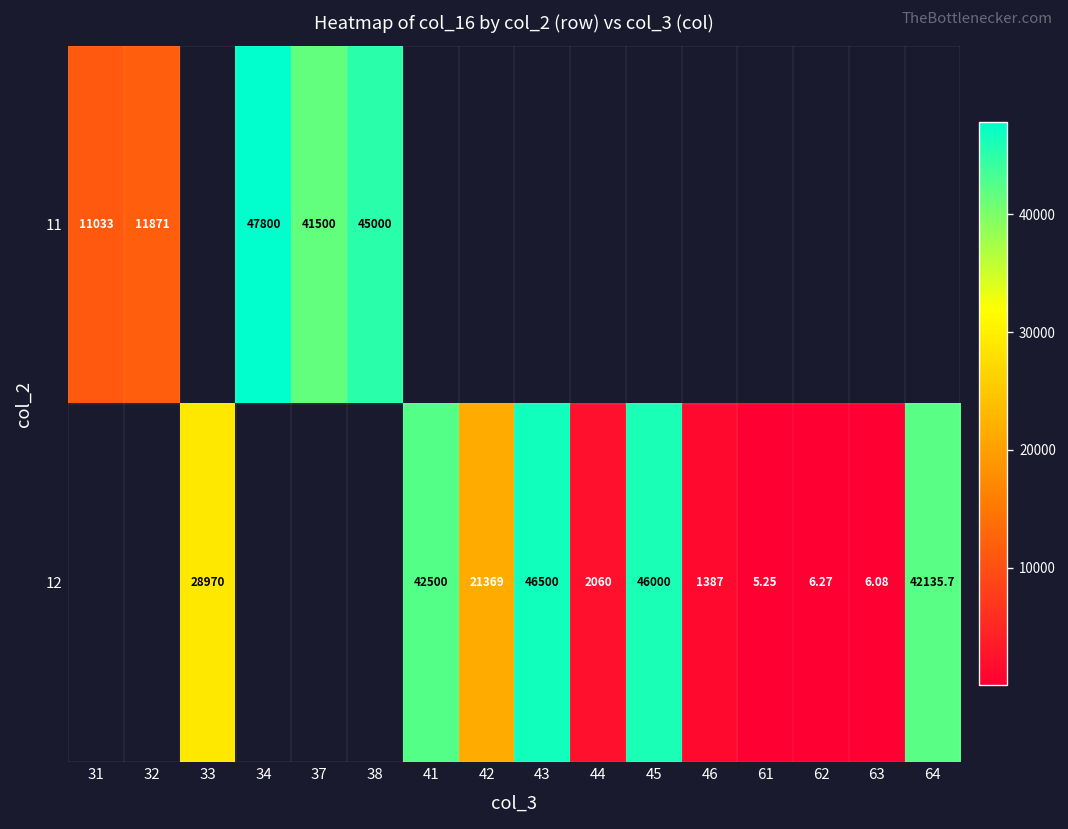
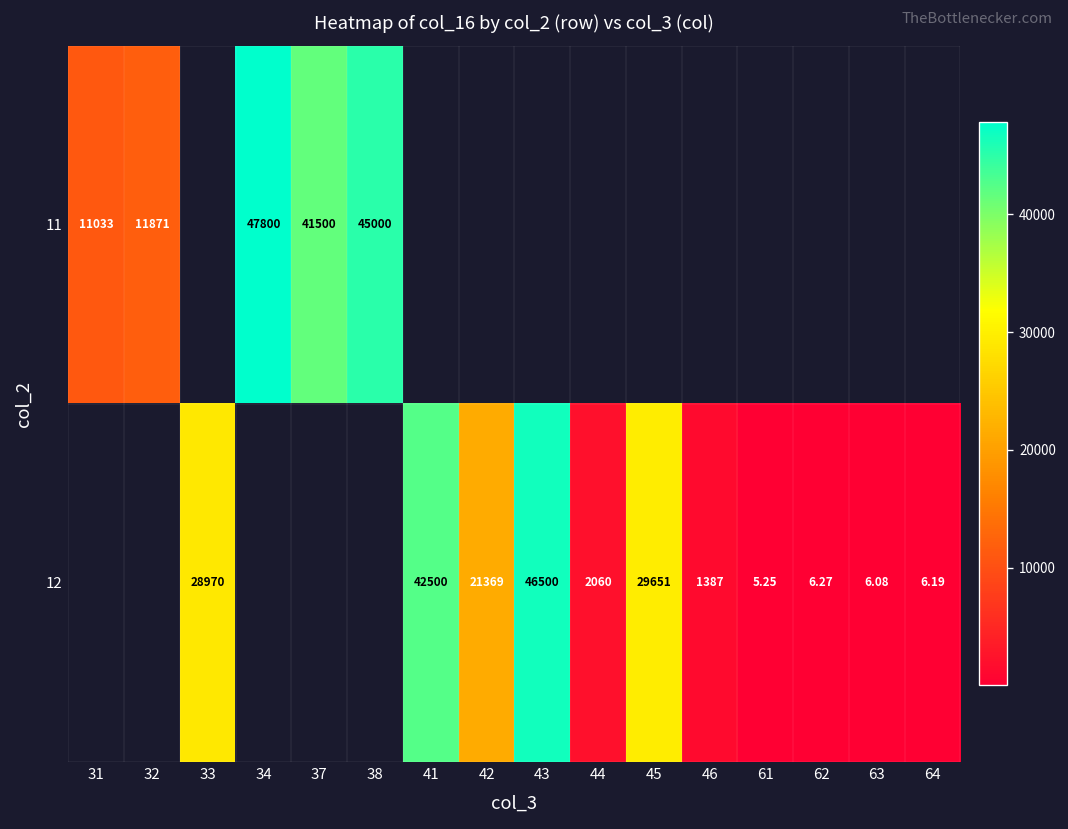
  {
    "11": {
      "31": 11033,
      "32": 11871,
      "34": 47800,
      "37": 41500,
      "38": 45000
    },
    "12": {
      "33": 28970,
      "41": 42500,
      "42": 21369,
      "43": 46500,
      "44": 2060,
-     "45": 46000,
+     "45": 29651,
      "46": 1387,
      "61": 5.25,
      "62": 6.27,
      "63": 6.08,
-     "64": 42135.7
+     "64": 6.19
    }
  }
